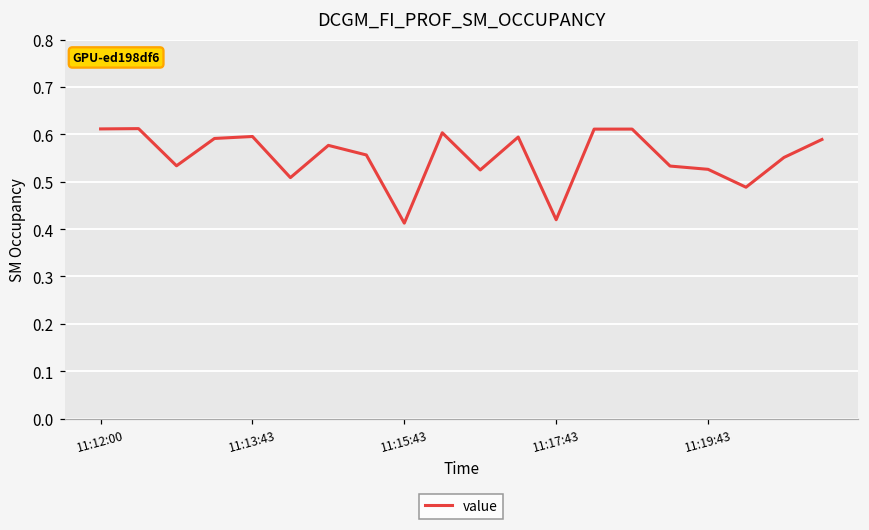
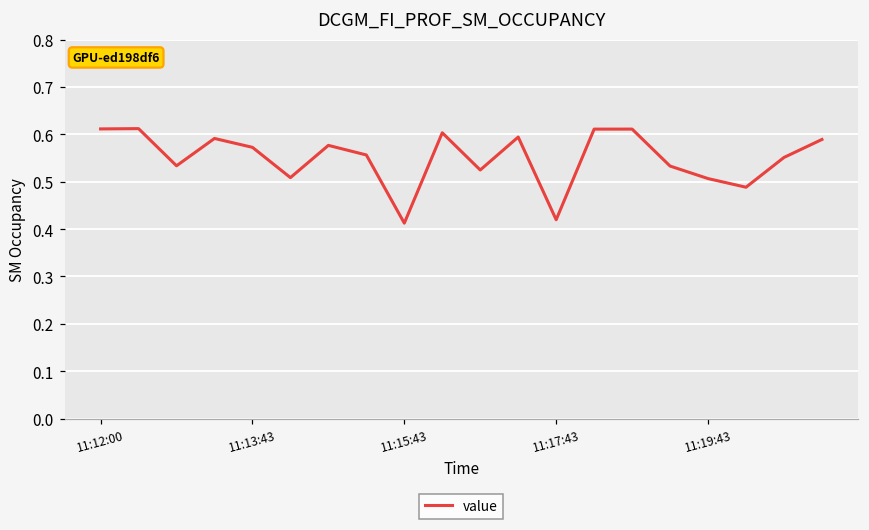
  {
    "11:12:00": 0.61,
-   "11:13:43": 0.60,
+   "11:13:43": 0.57,
    "11:15:43": 0.41,
    "11:17:43": 0.42,
-   "11:19:43": 0.53
+   "11:19:43": 0.51
  }
